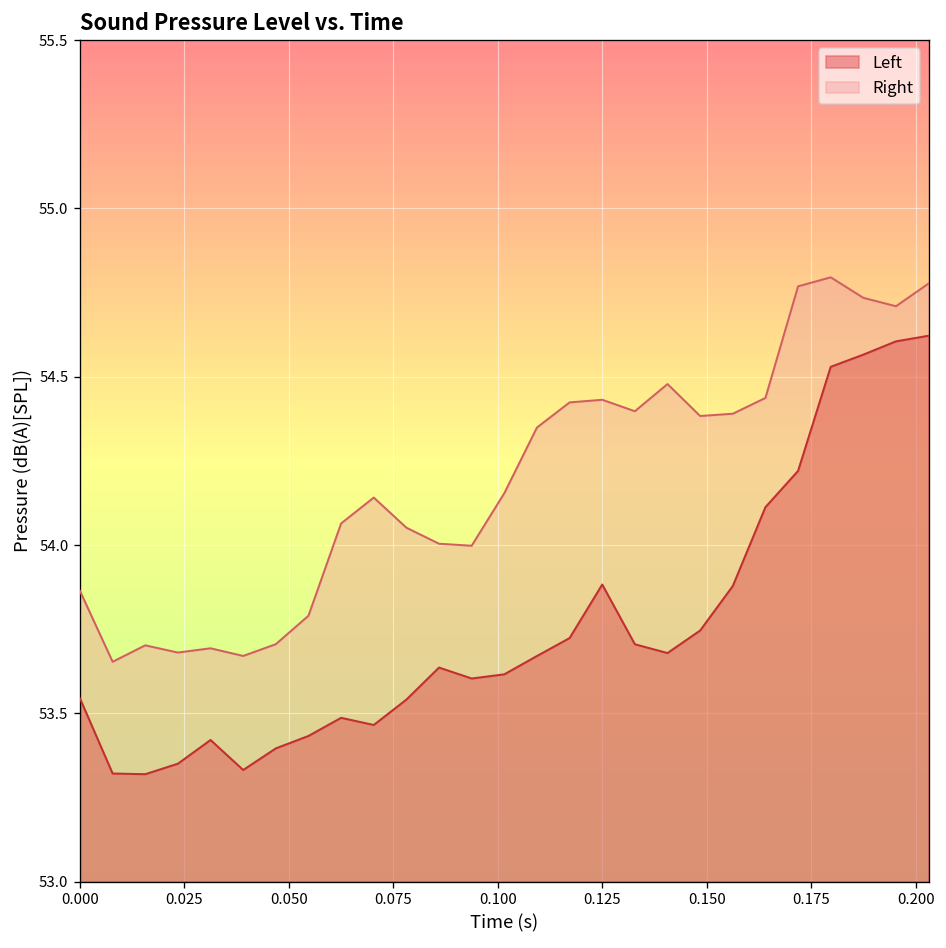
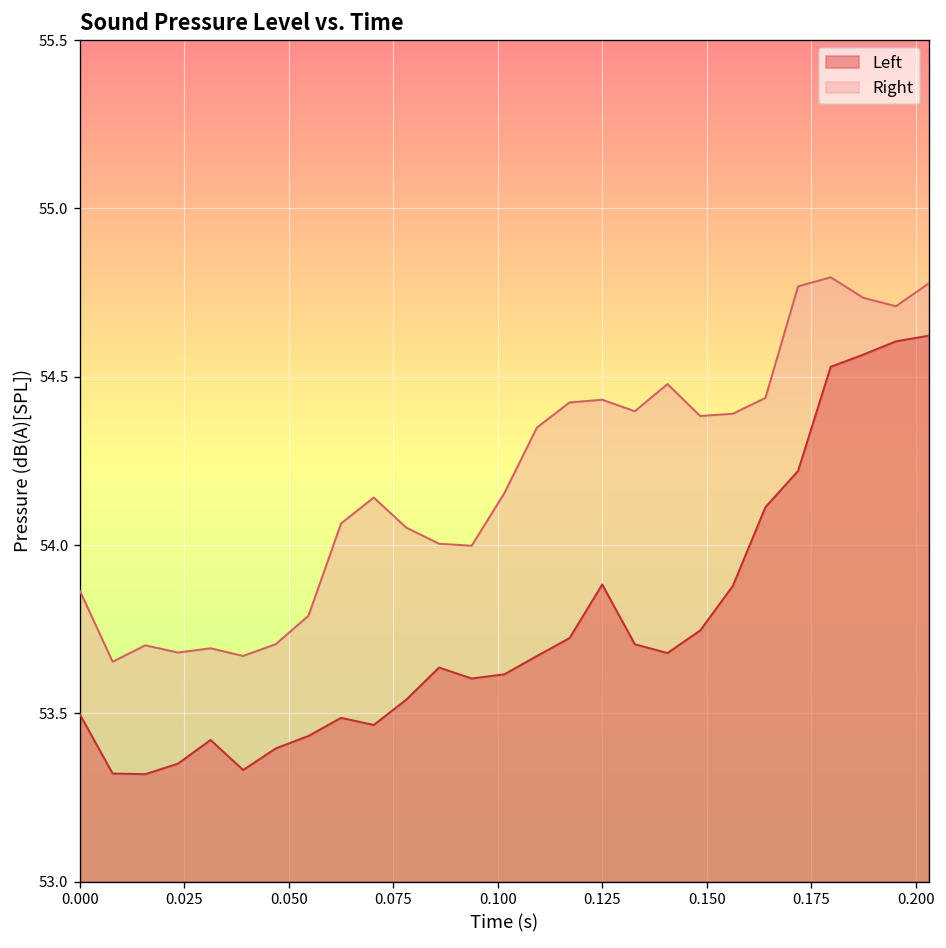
  {
    "Left": {
-     "0.000": 53.54,
+     "0.000": 53.50,
      "0.125": 53.88
    },
    "Right": {
      "0.000": 53.86,
      "0.125": 54.43
    }
  }
